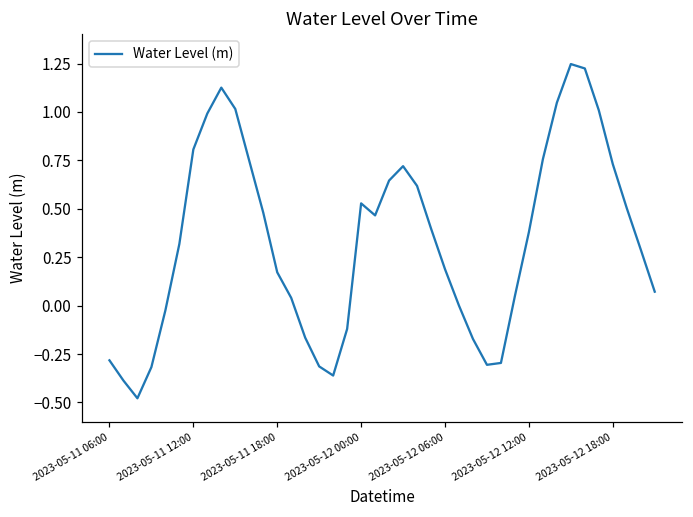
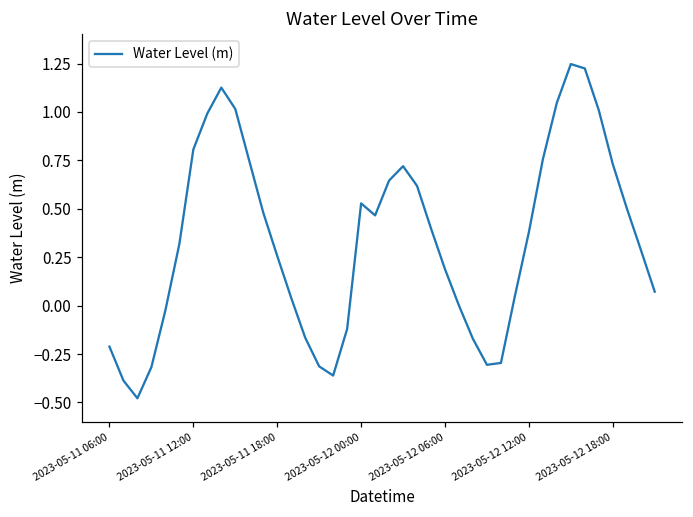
  {
-   "2023-05-11 06:00": -0.28,
+   "2023-05-11 06:00": -0.21,
    "2023-05-11 12:00": 0.81,
-   "2023-05-11 18:00": 0.17,
+   "2023-05-11 18:00": 0.26,
    "2023-05-12 00:00": 0.53,
    "2023-05-12 06:00": 0.19,
    "2023-05-12 12:00": 0.38,
    "2023-05-12 18:00": 0.73
  }
